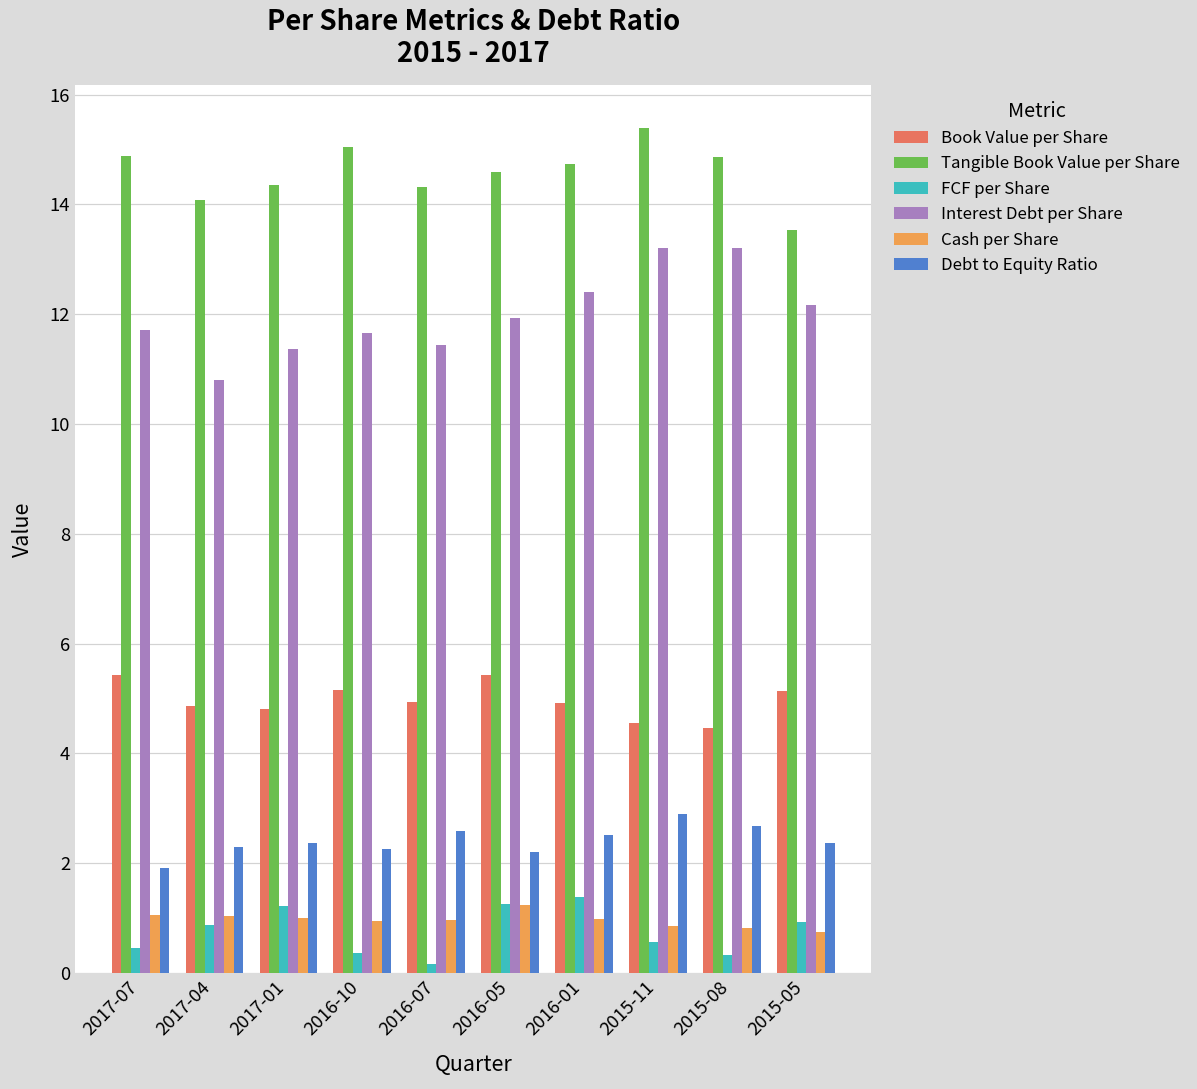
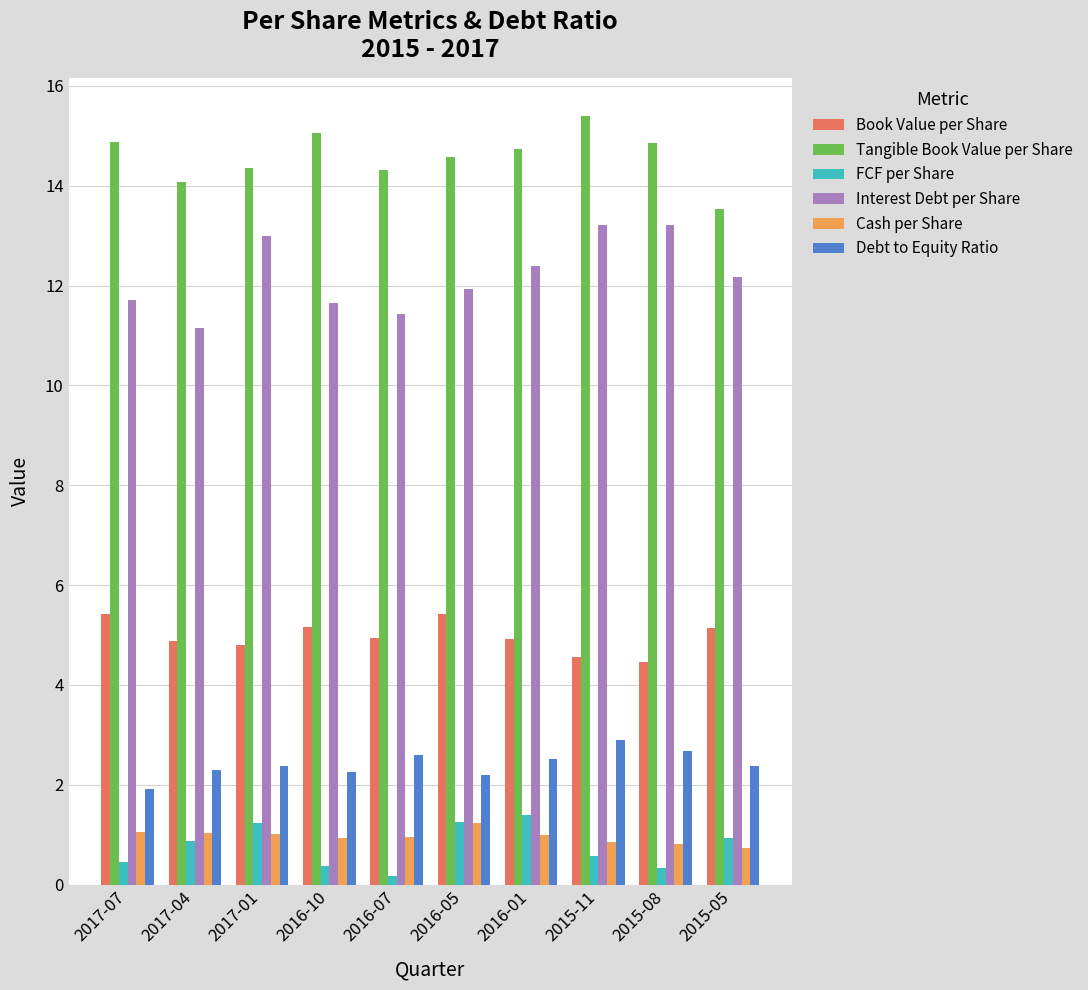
  {
    "Tangible Book Value per Share": {
      "2017-07": 14.9,
      "2017-04": 14.1,
      "2017-01": 14.4,
      "2016-10": 15.0,
      "2016-07": 14.3,
      "2016-05": 14.6,
      "2016-01": 14.7,
      "2015-11": 15.4,
      "2015-08": 14.9,
      "2015-05": 13.5
    },
    "FCF per Share": {
      "2017-07": 0.5,
      "2017-04": 0.9,
      "2017-01": 1.2,
      "2016-10": 0.4,
      "2016-07": 0.2,
      "2016-05": 1.2,
      "2016-01": 1.4,
      "2015-11": 0.6,
      "2015-08": 0.3,
      "2015-05": 0.9
    },
    "Interest Debt per Share": {
      "2017-07": 11.7,
-     "2017-04": 10.8,
-     "2017-01": 11.4,
+     "2017-04": 11.2,
+     "2017-01": 13.0,
      "2016-10": 11.6,
      "2016-07": 11.4,
      "2016-05": 11.9,
      "2016-01": 12.4,
      "2015-11": 13.2,
      "2015-08": 13.2,
      "2015-05": 12.2
    },
    "Debt to Equity Ratio": {
      "2017-07": 1.9,
      "2017-04": 2.3,
      "2017-01": 2.4,
      "2016-10": 2.3,
      "2016-07": 2.6,
      "2016-05": 2.2,
      "2016-01": 2.5,
      "2015-11": 2.9,
      "2015-08": 2.7,
      "2015-05": 2.4
    }
  }
